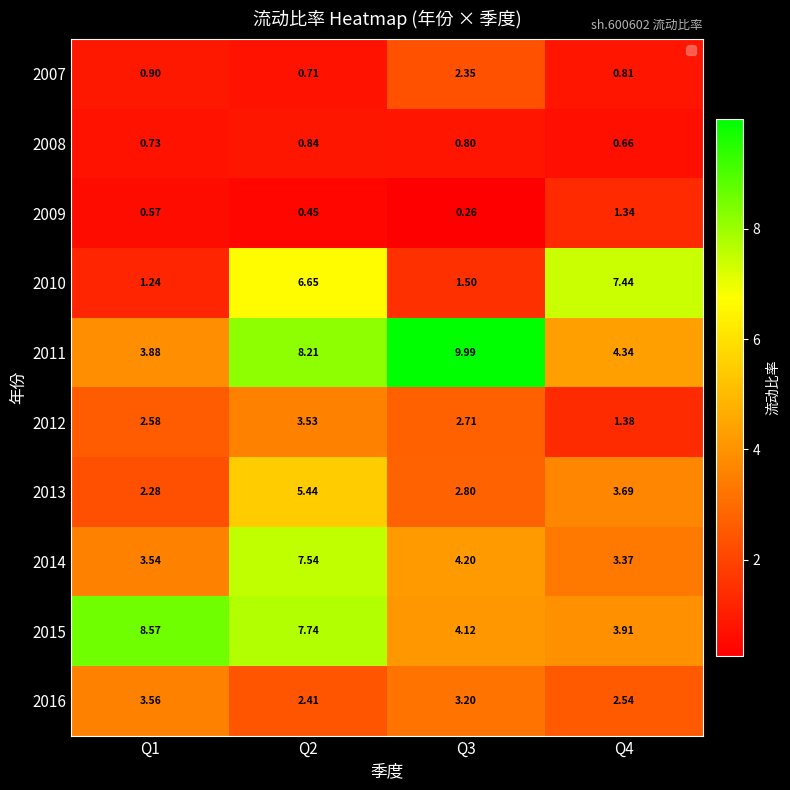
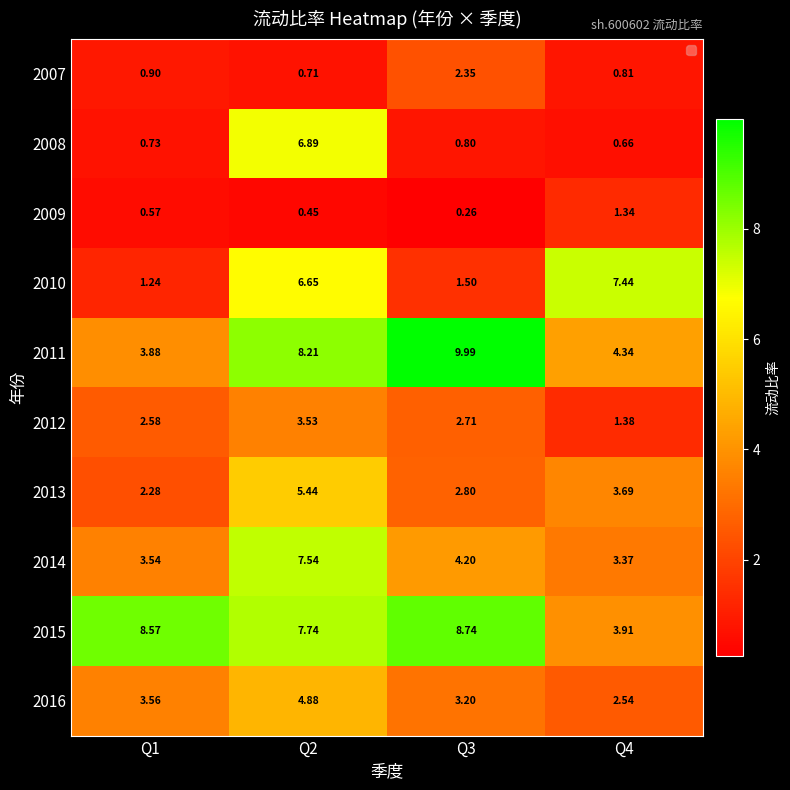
  {
    "2007": {
      "Q1": 0.90,
      "Q2": 0.71,
      "Q3": 2.35,
      "Q4": 0.81
    },
    "2008": {
      "Q1": 0.73,
-     "Q2": 0.84,
+     "Q2": 6.89,
      "Q3": 0.80,
      "Q4": 0.66
    },
    "2009": {
      "Q1": 0.57,
      "Q2": 0.45,
      "Q3": 0.26,
      "Q4": 1.34
    },
    "2010": {
      "Q1": 1.24,
      "Q2": 6.65,
      "Q3": 1.50,
      "Q4": 7.44
    },
    "2011": {
      "Q1": 3.88,
      "Q2": 8.21,
      "Q3": 9.99,
      "Q4": 4.34
    },
    "2012": {
      "Q1": 2.58,
      "Q2": 3.53,
      "Q3": 2.71,
      "Q4": 1.38
    },
    "2013": {
      "Q1": 2.28,
      "Q2": 5.44,
      "Q3": 2.80,
      "Q4": 3.69
    },
    "2014": {
      "Q1": 3.54,
      "Q2": 7.54,
      "Q3": 4.20,
      "Q4": 3.37
    },
    "2015": {
      "Q1": 8.57,
      "Q2": 7.74,
-     "Q3": 4.12,
+     "Q3": 8.74,
      "Q4": 3.91
    },
    "2016": {
      "Q1": 3.56,
-     "Q2": 2.41,
+     "Q2": 4.88,
      "Q3": 3.20,
      "Q4": 2.54
    }
  }
